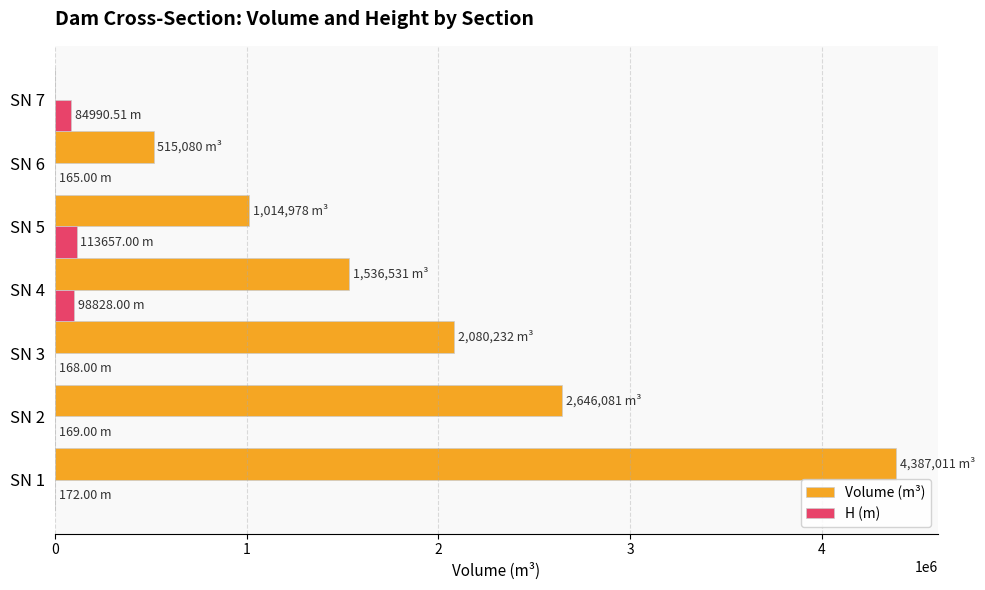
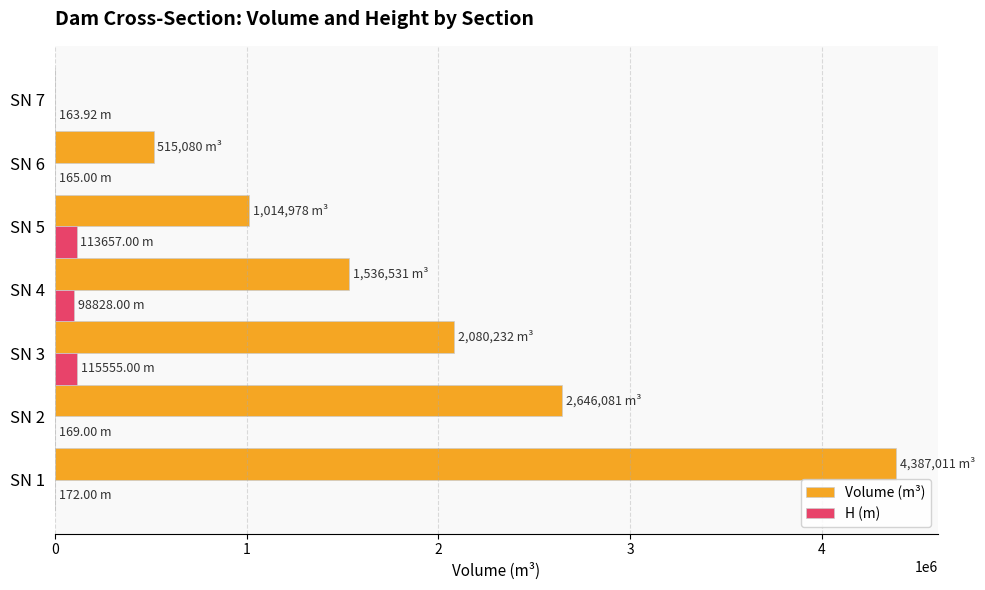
  {
    "Volume (m³)": {
      "SN 6": "515,080",
      "SN 5": "1,014,978",
      "SN 4": "1,536,531",
      "SN 3": "2,080,232",
      "SN 2": "2,646,081",
      "SN 1": "4,387,011"
    },
    "H (m)": {
-     "SN 7": "84990.51",
+     "SN 7": "163.92",
      "SN 6": "165.00",
      "SN 5": "113657.00",
      "SN 4": "98828.00",
-     "SN 3": "168.00",
+     "SN 3": "115555.00",
      "SN 2": "169.00",
      "SN 1": "172.00"
    }
  }
